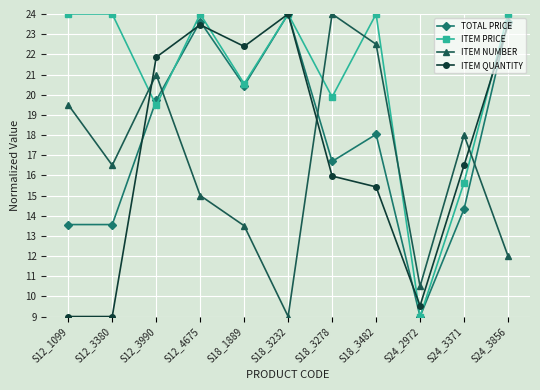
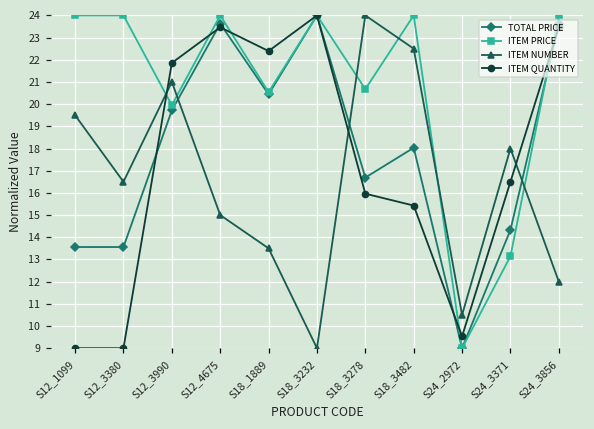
  {
    "ITEM PRICE": {
      "S12_1099": 24.0,
      "S12_3380": 24.0,
-     "S12_3990": 19.5,
+     "S12_3990": 20.0,
      "S12_4675": 24.0,
-     "S18_3278": 19.9,
+     "S18_3278": 20.7,
      "S18_3482": 24.0,
-     "S24_3371": 15.6,
+     "S24_3371": 13.1,
      "S24_3856": 24.0
    }
  }
